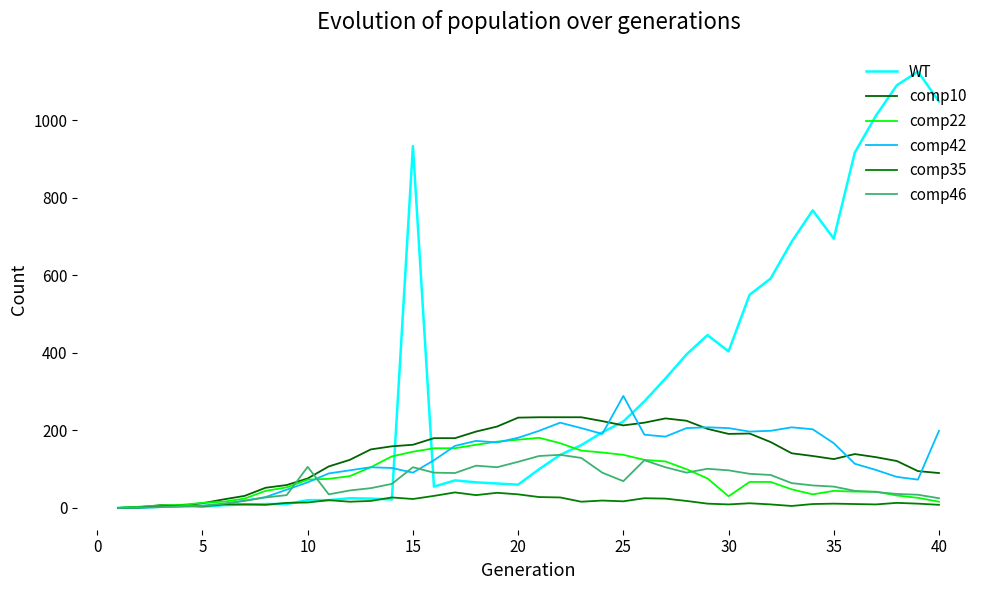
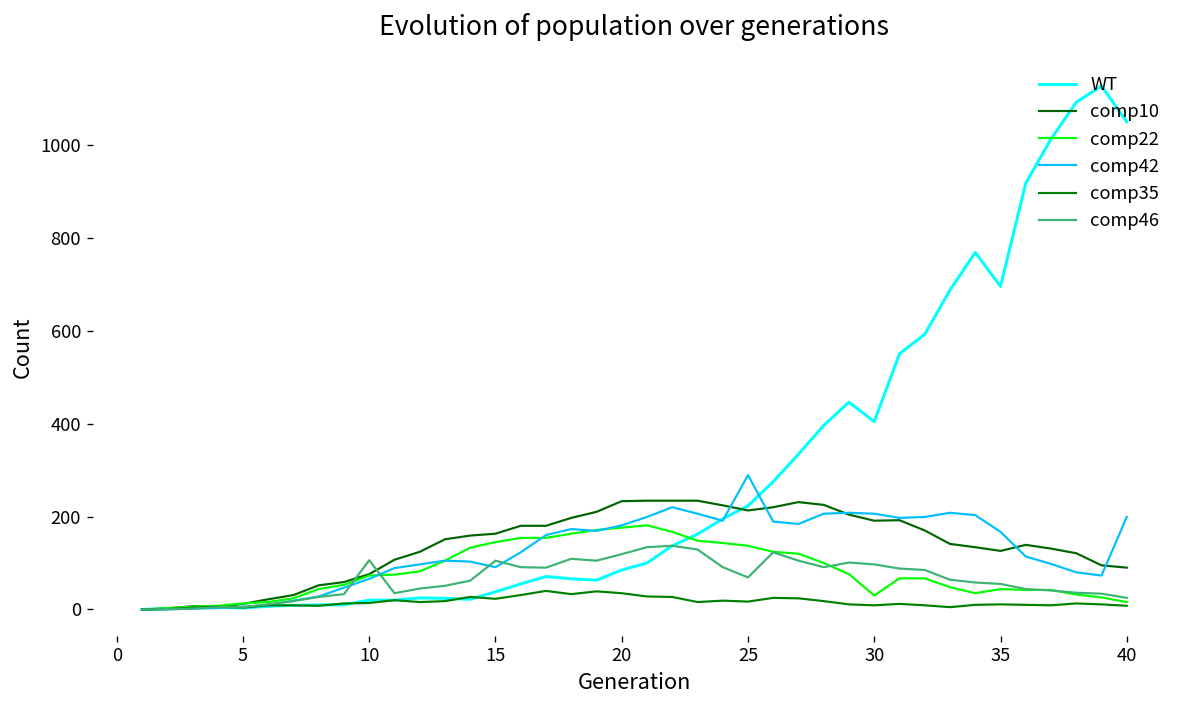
  {
    "WT": {
-     "15": 930,
-     "20": 60,
+     "15": 40,
+     "20": 90,
      "25": 220,
      "30": 400,
      "35": 700,
      "40": 1050
    },
    "comp22": {
      "15": 150,
      "25": 140,
      "30": 30,
      "35": 40,
      "40": 20
    },
    "comp42": {
      "10": 70,
      "15": 90,
      "25": 290,
      "30": 210,
      "35": 170,
      "40": 200
    },
    "comp46": {
      "10": 110,
      "15": 110,
      "20": 120,
      "25": 70,
      "30": 100,
      "35": 60,
      "40": 30
    }
  }
